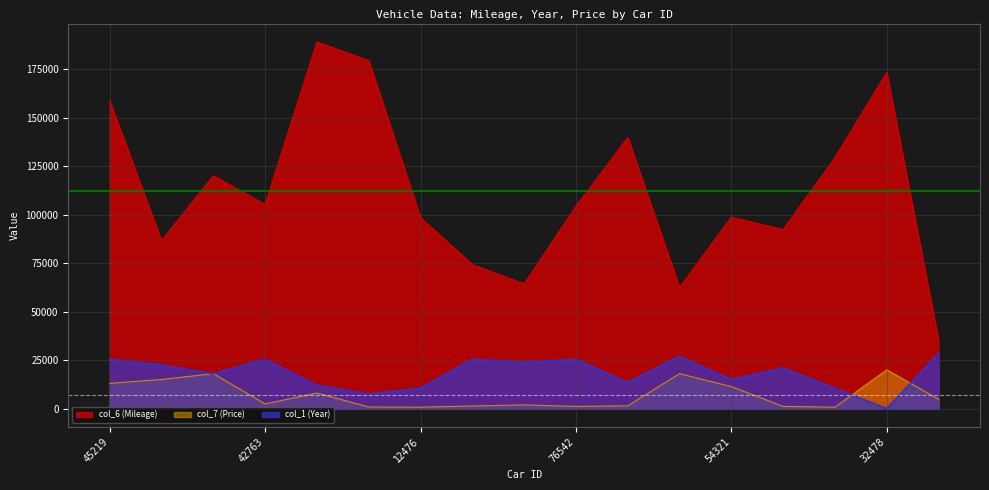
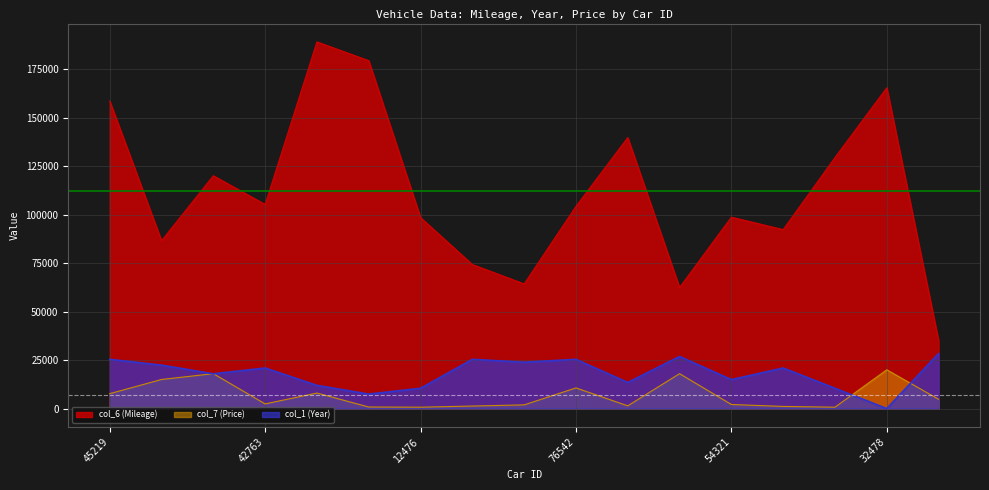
  {
    "col_6 (Mileage)": {
      "45219": 159000,
      "42763": 105000,
      "12476": 99000,
      "76542": 104000,
      "54321": 99000,
-     "32478": 173000
+     "32478": 166000
    },
    "col_7 (Price)": {
-     "45219": 13000,
+     "45219": 8000,
      "42763": 2000,
      "12476": 1000,
-     "76542": 1000,
-     "54321": 11000,
+     "76542": 11000,
+     "54321": 2000,
      "32478": 20000
    },
    "col_1 (Year)": {
      "45219": 25000,
-     "42763": 25000,
+     "42763": 21000,
      "12476": 10000,
      "76542": 25000,
      "54321": 15000,
      "32478": 0
    }
  }
